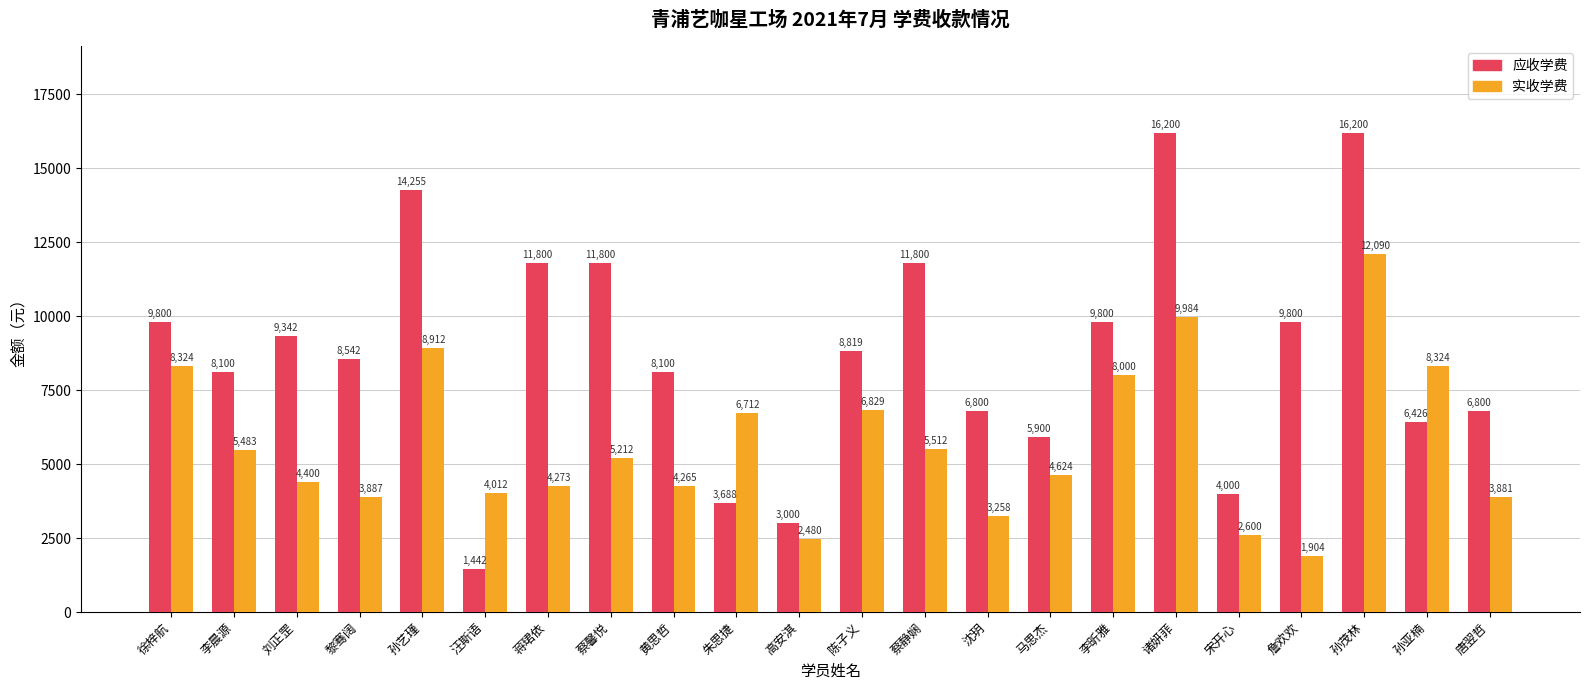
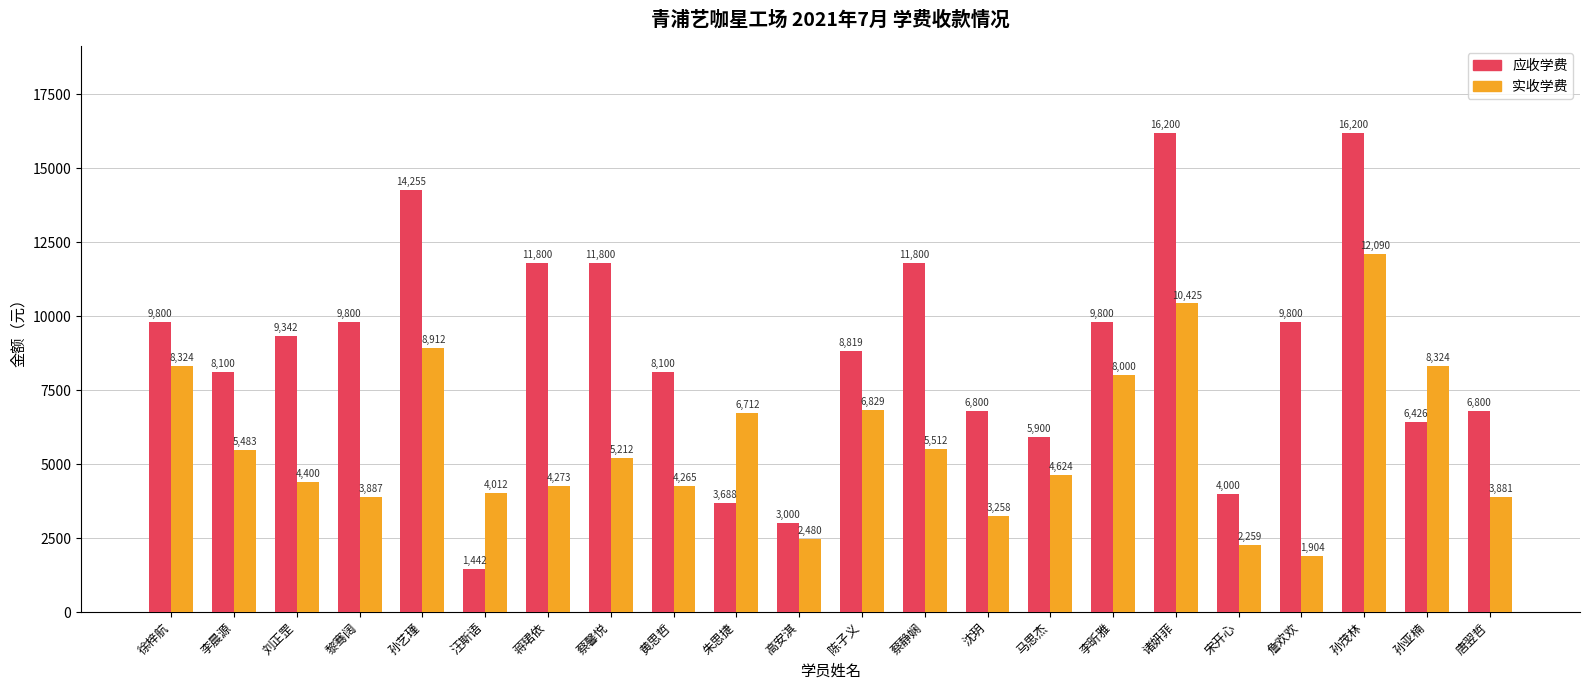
  {
    "应收学费": {
      "徐梓航": "9,800",
      "李晨源": "8,100",
      "刘正罡": "9,342",
-     "黎骞阔": "8,542",
+     "黎骞阔": "9,800",
      "孙艺瑾": "14,255",
      "汪斯语": "1,442",
      "蒋珺依": "11,800",
      "蔡馨悦": "11,800",
      "黄思哲": "8,100",
      "朱思捷": "3,688",
      "高安淇": "3,000",
      "陈子义": "8,819",
      "蔡静娴": "11,800",
      "沈玥": "6,800",
      "马思杰": "5,900",
      "李昕雅": "9,800",
      "诸妍菲": "16,200",
      "宋开心": "4,000",
      "詹欢欢": "9,800",
      "孙茂林": "16,200",
      "孙亚楠": "6,426",
      "唐翌哲": "6,800"
    },
    "实收学费": {
      "徐梓航": "8,324",
      "李晨源": "5,483",
      "刘正罡": "4,400",
      "黎骞阔": "3,887",
      "孙艺瑾": "8,912",
      "汪斯语": "4,012",
      "蒋珺依": "4,273",
      "蔡馨悦": "5,212",
      "黄思哲": "4,265",
      "朱思捷": "6,712",
      "高安淇": "2,480",
      "陈子义": "6,829",
      "蔡静娴": "5,512",
      "沈玥": "3,258",
      "马思杰": "4,624",
      "李昕雅": "8,000",
-     "诸妍菲": "9,984",
-     "宋开心": "2,600",
+     "诸妍菲": "10,425",
+     "宋开心": "2,259",
      "詹欢欢": "1,904",
      "孙茂林": "12,090",
      "孙亚楠": "8,324",
      "唐翌哲": "3,881"
    }
  }
